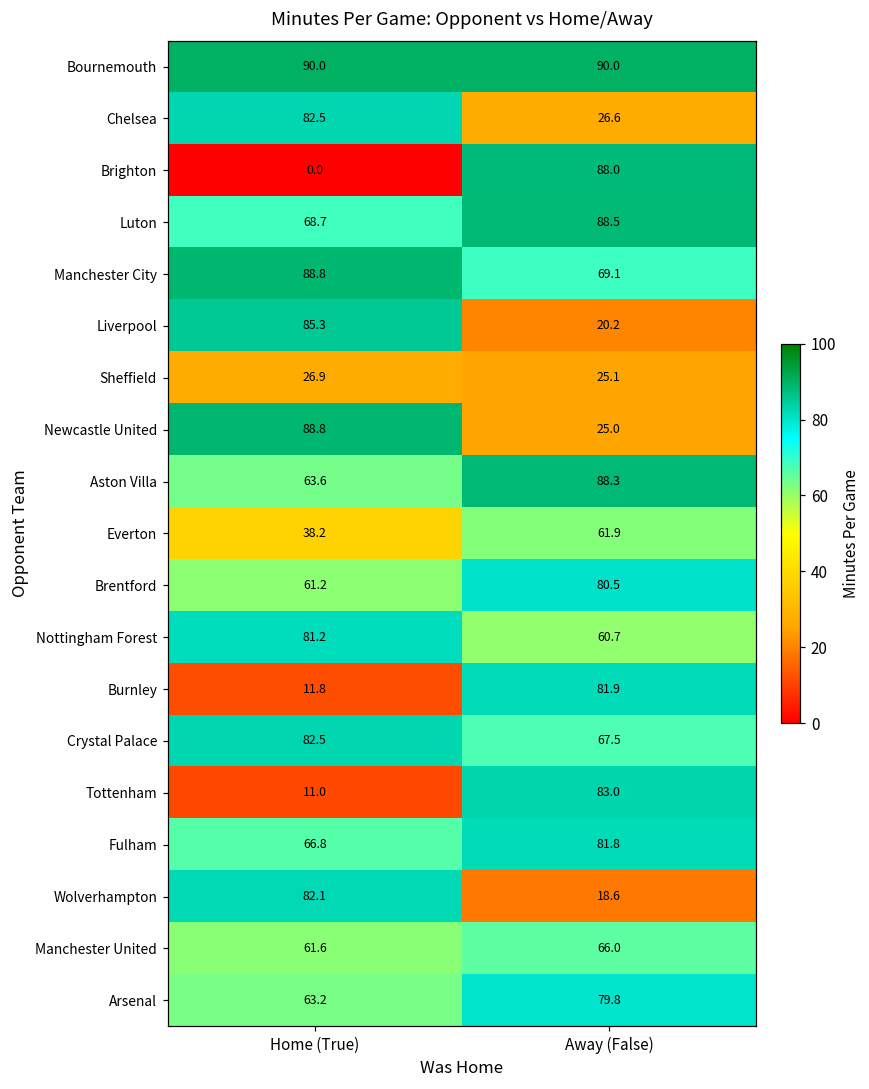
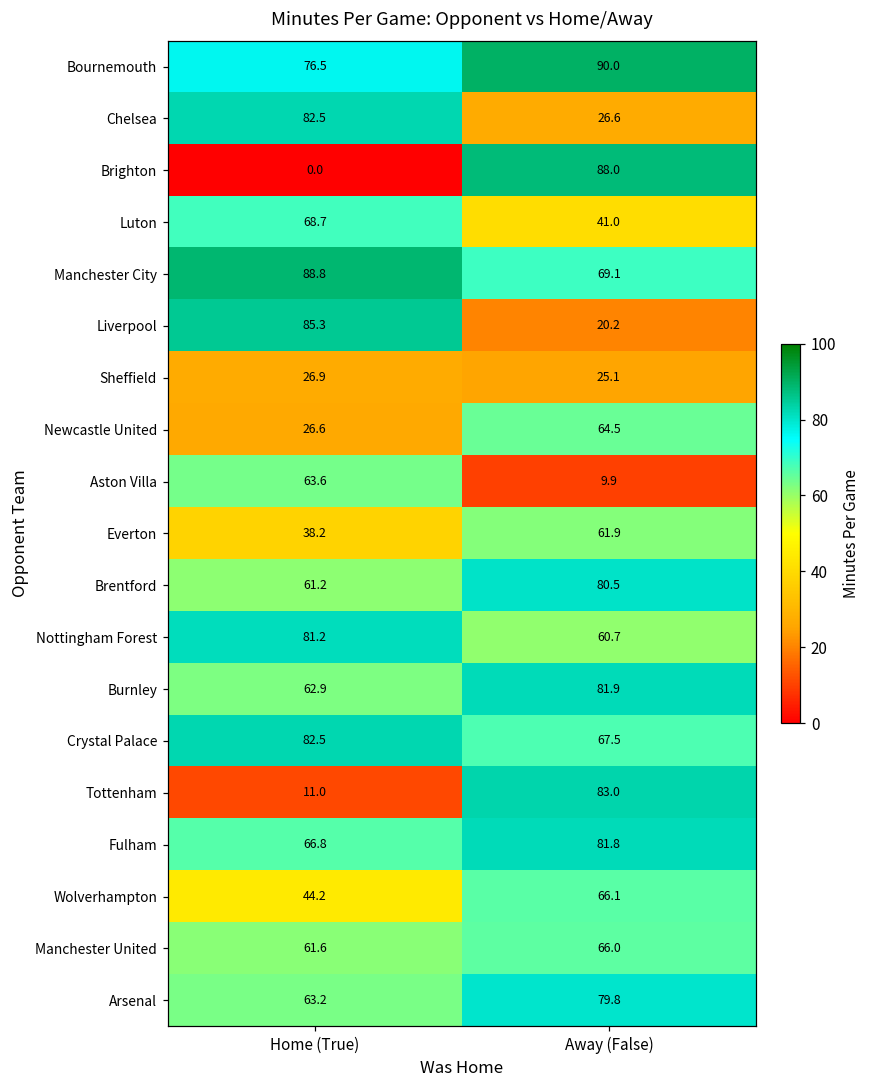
  {
    "Bournemouth": {
-     "Home (True)": 90.0,
+     "Home (True)": 76.5,
      "Away (False)": 90.0
    },
    "Chelsea": {
      "Home (True)": 82.5,
      "Away (False)": 26.6
    },
    "Brighton": {
      "Home (True)": 0.0,
      "Away (False)": 88.0
    },
    "Luton": {
      "Home (True)": 68.7,
-     "Away (False)": 88.5
+     "Away (False)": 41.0
    },
    "Manchester City": {
      "Home (True)": 88.8,
      "Away (False)": 69.1
    },
    "Liverpool": {
      "Home (True)": 85.3,
      "Away (False)": 20.2
    },
    "Sheffield": {
      "Home (True)": 26.9,
      "Away (False)": 25.1
    },
    "Newcastle United": {
-     "Home (True)": 88.8,
-     "Away (False)": 25.0
+     "Home (True)": 26.6,
+     "Away (False)": 64.5
    },
    "Aston Villa": {
      "Home (True)": 63.6,
-     "Away (False)": 88.3
+     "Away (False)": 9.9
    },
    "Everton": {
      "Home (True)": 38.2,
      "Away (False)": 61.9
    },
    "Brentford": {
      "Home (True)": 61.2,
      "Away (False)": 80.5
    },
    "Nottingham Forest": {
      "Home (True)": 81.2,
      "Away (False)": 60.7
    },
    "Burnley": {
-     "Home (True)": 11.8,
+     "Home (True)": 62.9,
      "Away (False)": 81.9
    },
    "Crystal Palace": {
      "Home (True)": 82.5,
      "Away (False)": 67.5
    },
    "Tottenham": {
      "Home (True)": 11.0,
      "Away (False)": 83.0
    },
    "Fulham": {
      "Home (True)": 66.8,
      "Away (False)": 81.8
    },
    "Wolverhampton": {
-     "Home (True)": 82.1,
-     "Away (False)": 18.6
+     "Home (True)": 44.2,
+     "Away (False)": 66.1
    },
    "Manchester United": {
      "Home (True)": 61.6,
      "Away (False)": 66.0
    },
    "Arsenal": {
      "Home (True)": 63.2,
      "Away (False)": 79.8
    }
  }
